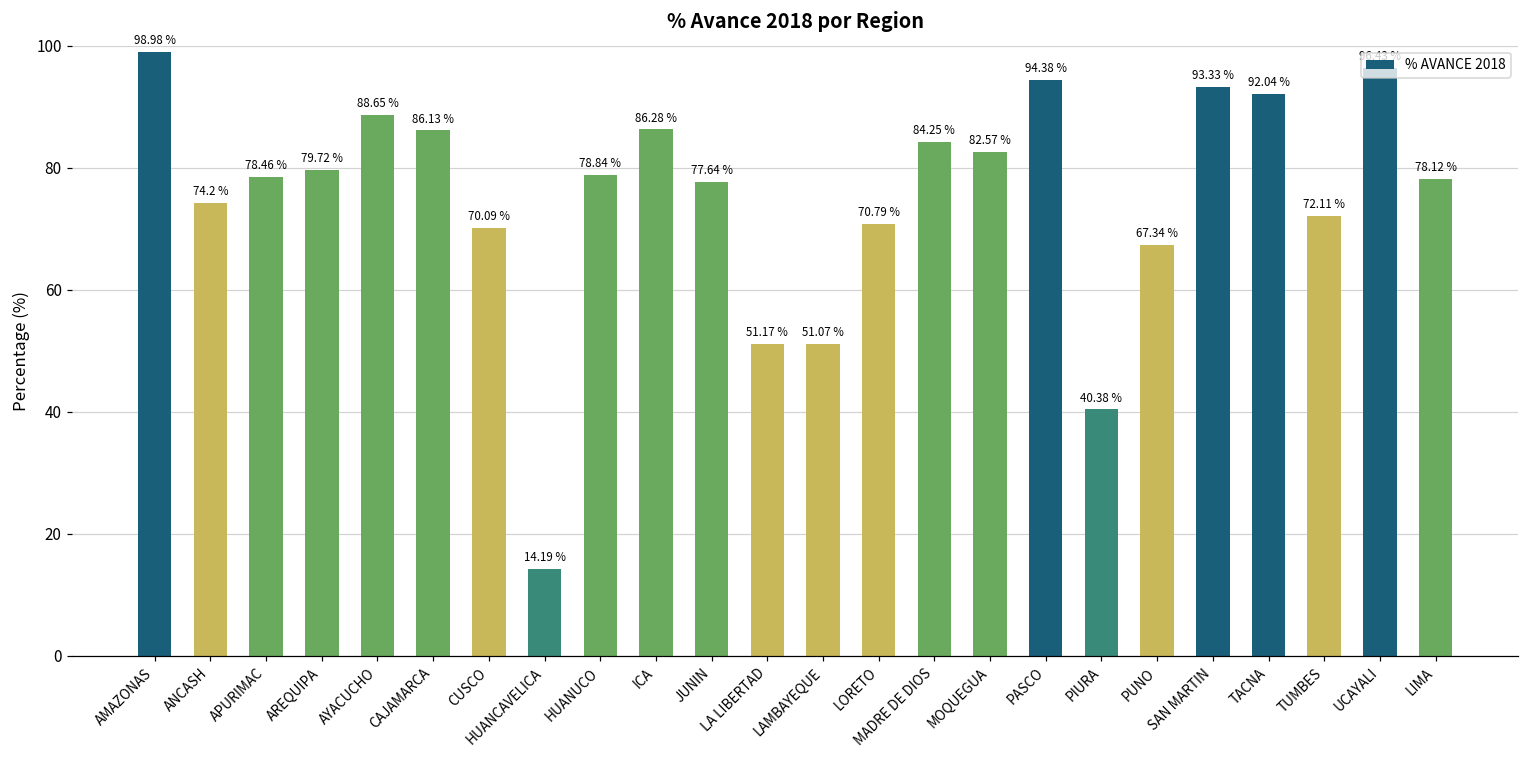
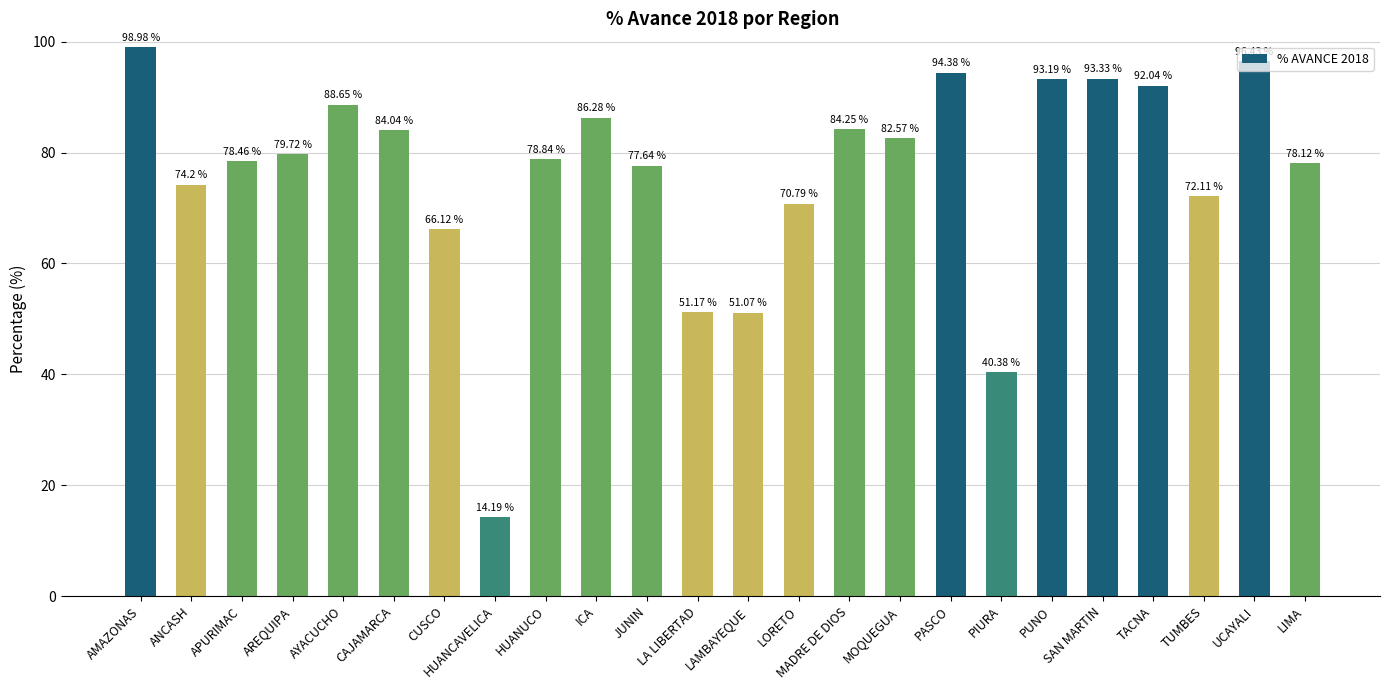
  {
    "AMAZONAS": "98.98 %",
    "ANCASH": "74.2 %",
    "APURIMAC": "78.46 %",
    "AREQUIPA": "79.72 %",
    "AYACUCHO": "88.65 %",
-   "CAJAMARCA": "86.13 %",
-   "CUSCO": "70.09 %",
+   "CAJAMARCA": "84.04 %",
+   "CUSCO": "66.12 %",
    "HUANCAVELICA": "14.19 %",
    "HUANUCO": "78.84 %",
    "ICA": "86.28 %",
    "JUNIN": "77.64 %",
    "LA LIBERTAD": "51.17 %",
    "LAMBAYEQUE": "51.07 %",
    "LORETO": "70.79 %",
    "MADRE DE DIOS": "84.25 %",
    "MOQUEGUA": "82.57 %",
    "PASCO": "94.38 %",
    "PIURA": "40.38 %",
-   "PUNO": "67.34 %",
+   "PUNO": "93.19 %",
    "SAN MARTIN": "93.33 %",
    "TACNA": "92.04 %",
    "TUMBES": "72.11 %",
    "LIMA": "78.12 %"
  }
